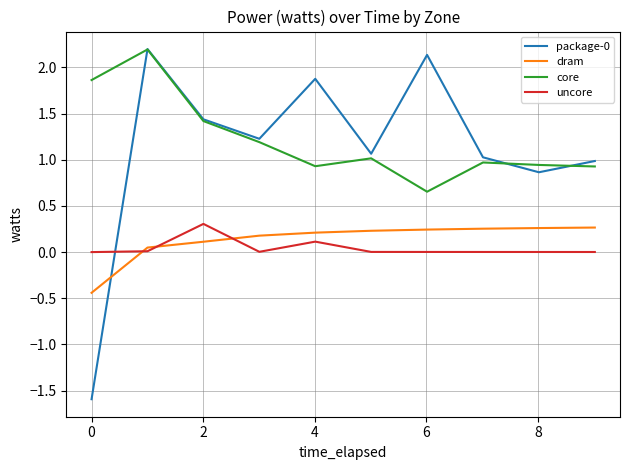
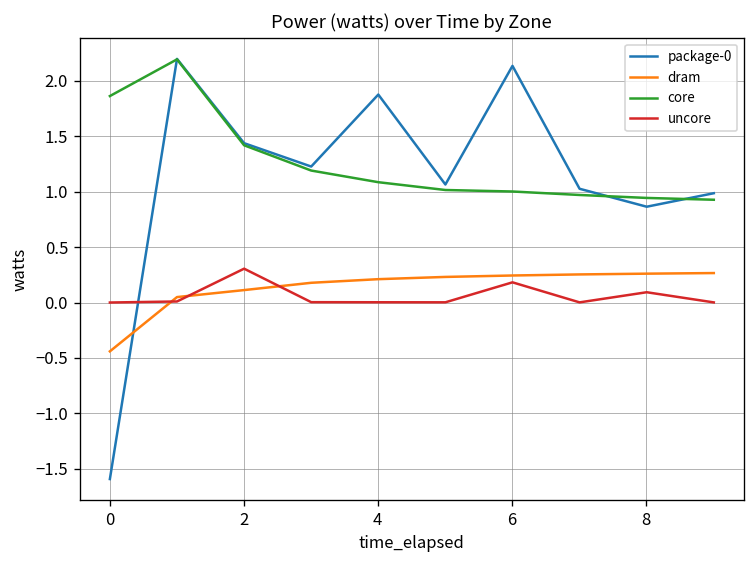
  {
    "package-0": {
      "0": -1.6,
      "4": 1.9,
      "6": 2.1,
      "8": 0.9
    },
    "dram": {
      "0": -0.4,
      "2": 0.1,
      "4": 0.2,
      "6": 0.2,
      "8": 0.3
    },
    "core": {
      "0": 1.9,
-     "4": 0.9,
-     "6": 0.7,
+     "4": 1.1,
+     "6": 1.0,
      "8": 0.9
    },
    "uncore": {
      "0": 0.0,
      "2": 0.3,
-     "4": 0.1,
-     "6": 0.0,
-     "8": 0.0
+     "4": 0.0,
+     "6": 0.2,
+     "8": 0.1
    }
  }
